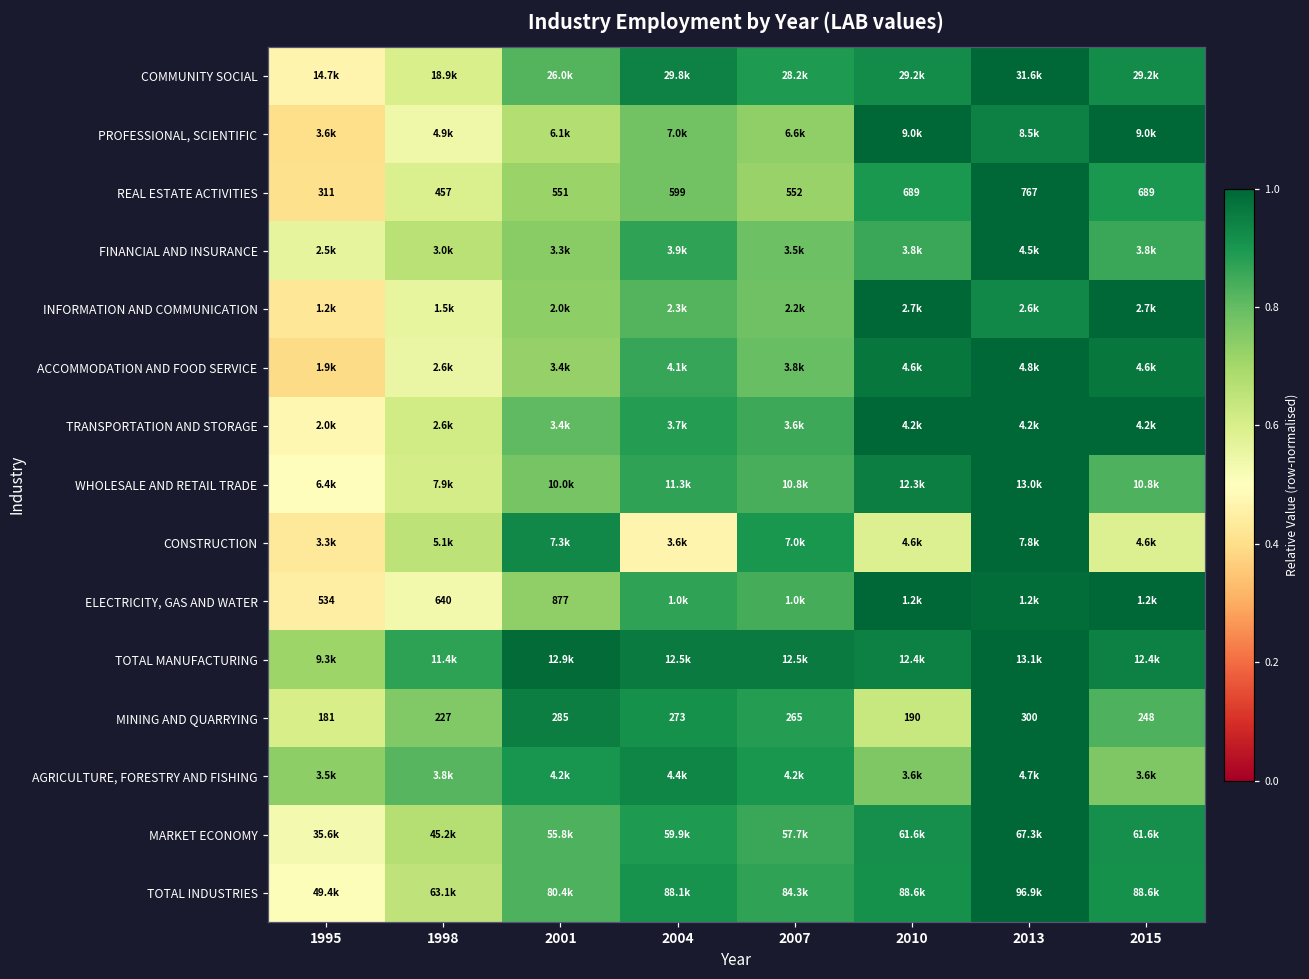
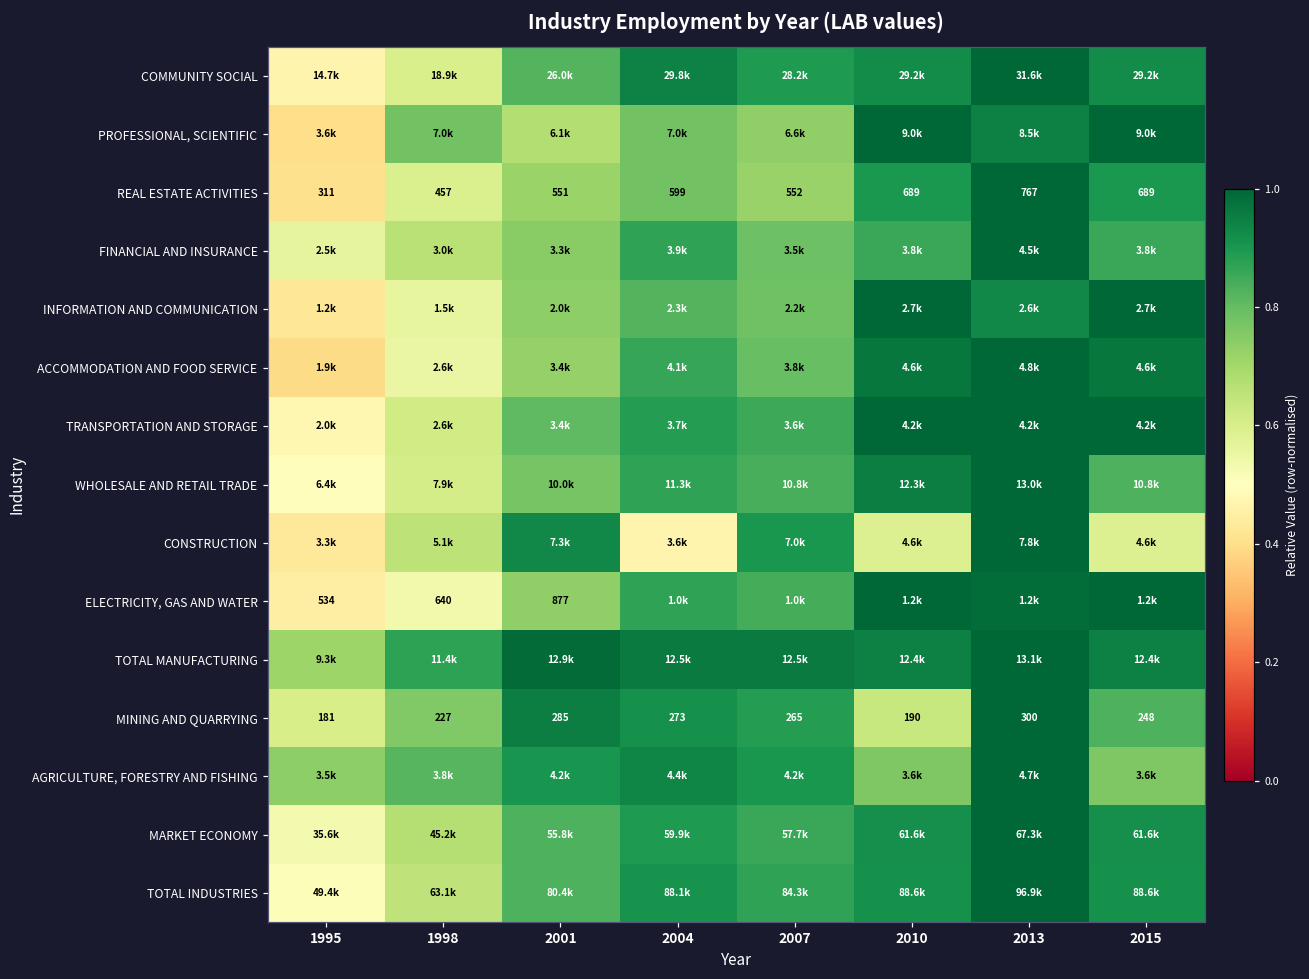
  {
    "COMMUNITY SOCIAL": {
      "1995": "14.7k",
      "1998": "18.9k",
      "2001": "26.0k",
      "2004": "29.8k",
      "2007": "28.2k",
      "2010": "29.2k",
      "2013": "31.6k",
      "2015": "29.2k"
    },
    "PROFESSIONAL, SCIENTIFIC": {
      "1995": "3.6k",
-     "1998": "4.9k",
+     "1998": "7.0k",
      "2001": "6.1k",
      "2004": "7.0k",
      "2007": "6.6k",
      "2010": "9.0k",
      "2013": "8.5k",
      "2015": "9.0k"
    },
    "REAL ESTATE ACTIVITIES": {
      "1995": "311",
      "1998": "457",
      "2001": "551",
      "2004": "599",
      "2007": "552",
      "2010": "689",
      "2013": "767",
      "2015": "689"
    },
    "FINANCIAL AND INSURANCE": {
      "1995": "2.5k",
      "1998": "3.0k",
      "2001": "3.3k",
      "2004": "3.9k",
      "2007": "3.5k",
      "2010": "3.8k",
      "2013": "4.5k",
      "2015": "3.8k"
    },
    "INFORMATION AND COMMUNICATION": {
      "1995": "1.2k",
      "1998": "1.5k",
      "2001": "2.0k",
      "2004": "2.3k",
      "2007": "2.2k",
      "2010": "2.7k",
      "2013": "2.6k",
      "2015": "2.7k"
    },
    "ACCOMMODATION AND FOOD SERVICE": {
      "1995": "1.9k",
      "1998": "2.6k",
      "2001": "3.4k",
      "2004": "4.1k",
      "2007": "3.8k",
      "2010": "4.6k",
      "2013": "4.8k",
      "2015": "4.6k"
    },
    "TRANSPORTATION AND STORAGE": {
      "1995": "2.0k",
      "1998": "2.6k",
      "2001": "3.4k",
      "2004": "3.7k",
      "2007": "3.6k",
      "2010": "4.2k",
      "2013": "4.2k",
      "2015": "4.2k"
    },
    "WHOLESALE AND RETAIL TRADE": {
      "1995": "6.4k",
      "1998": "7.9k",
      "2001": "10.0k",
      "2004": "11.3k",
      "2007": "10.8k",
      "2010": "12.3k",
      "2013": "13.0k",
      "2015": "10.8k"
    },
    "CONSTRUCTION": {
      "1995": "3.3k",
      "1998": "5.1k",
      "2001": "7.3k",
      "2004": "3.6k",
      "2007": "7.0k",
      "2010": "4.6k",
      "2013": "7.8k",
      "2015": "4.6k"
    },
    "ELECTRICITY, GAS AND WATER": {
      "1995": "534",
      "1998": "640",
      "2001": "877",
      "2004": "1.0k",
      "2007": "1.0k",
      "2010": "1.2k",
      "2013": "1.2k",
      "2015": "1.2k"
    },
    "TOTAL MANUFACTURING": {
      "1995": "9.3k",
      "1998": "11.4k",
      "2001": "12.9k",
      "2004": "12.5k",
      "2007": "12.5k",
      "2010": "12.4k",
      "2013": "13.1k",
      "2015": "12.4k"
    },
    "MINING AND QUARRYING": {
      "1995": "181",
      "1998": "227",
      "2001": "285",
      "2004": "273",
      "2007": "265",
      "2010": "190",
      "2013": "300",
      "2015": "248"
    },
    "AGRICULTURE, FORESTRY AND FISHING": {
      "1995": "3.5k",
      "1998": "3.8k",
      "2001": "4.2k",
      "2004": "4.4k",
      "2007": "4.2k",
      "2010": "3.6k",
      "2013": "4.7k",
      "2015": "3.6k"
    },
    "MARKET ECONOMY": {
      "1995": "35.6k",
      "1998": "45.2k",
      "2001": "55.8k",
      "2004": "59.9k",
      "2007": "57.7k",
      "2010": "61.6k",
      "2013": "67.3k",
      "2015": "61.6k"
    },
    "TOTAL INDUSTRIES": {
      "1995": "49.4k",
      "1998": "63.1k",
      "2001": "80.4k",
      "2004": "88.1k",
      "2007": "84.3k",
      "2010": "88.6k",
      "2013": "96.9k",
      "2015": "88.6k"
    }
  }
